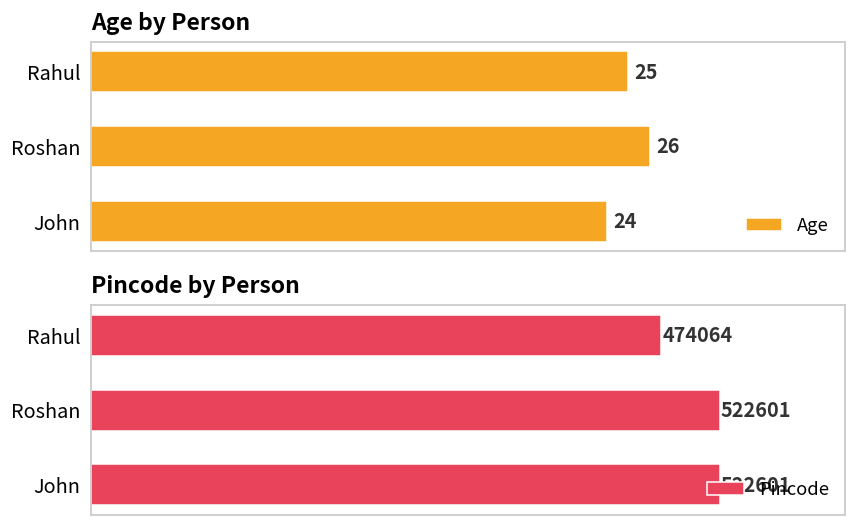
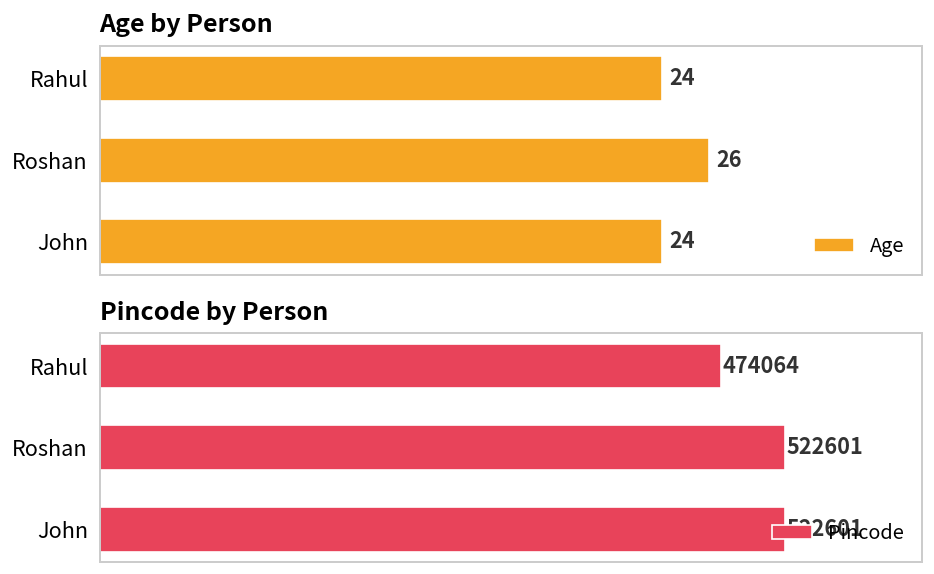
  {
    "Age by Person": {
-     "Rahul": 25,
+     "Rahul": 24,
      "Roshan": 26,
      "John": 24
    },
    "Pincode by Person": {
      "Rahul": 474064,
      "Roshan": 522601,
      "John": 522601
    }
  }
